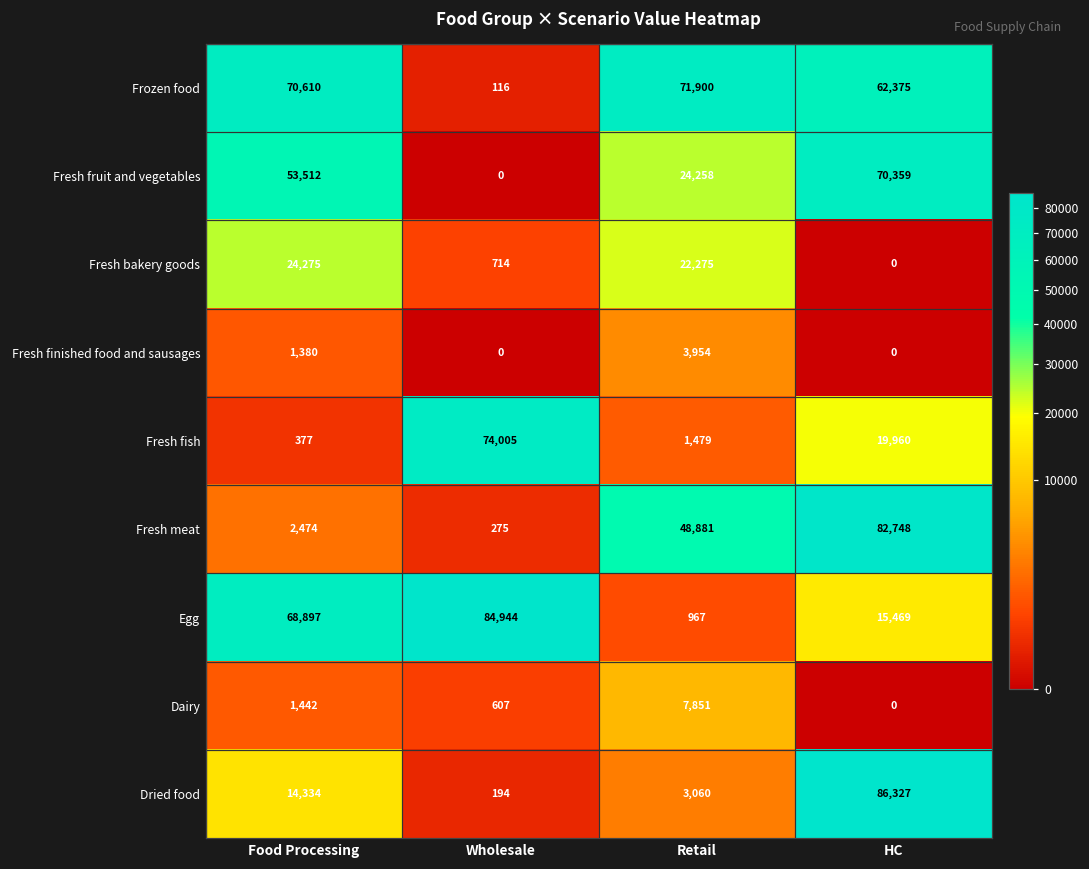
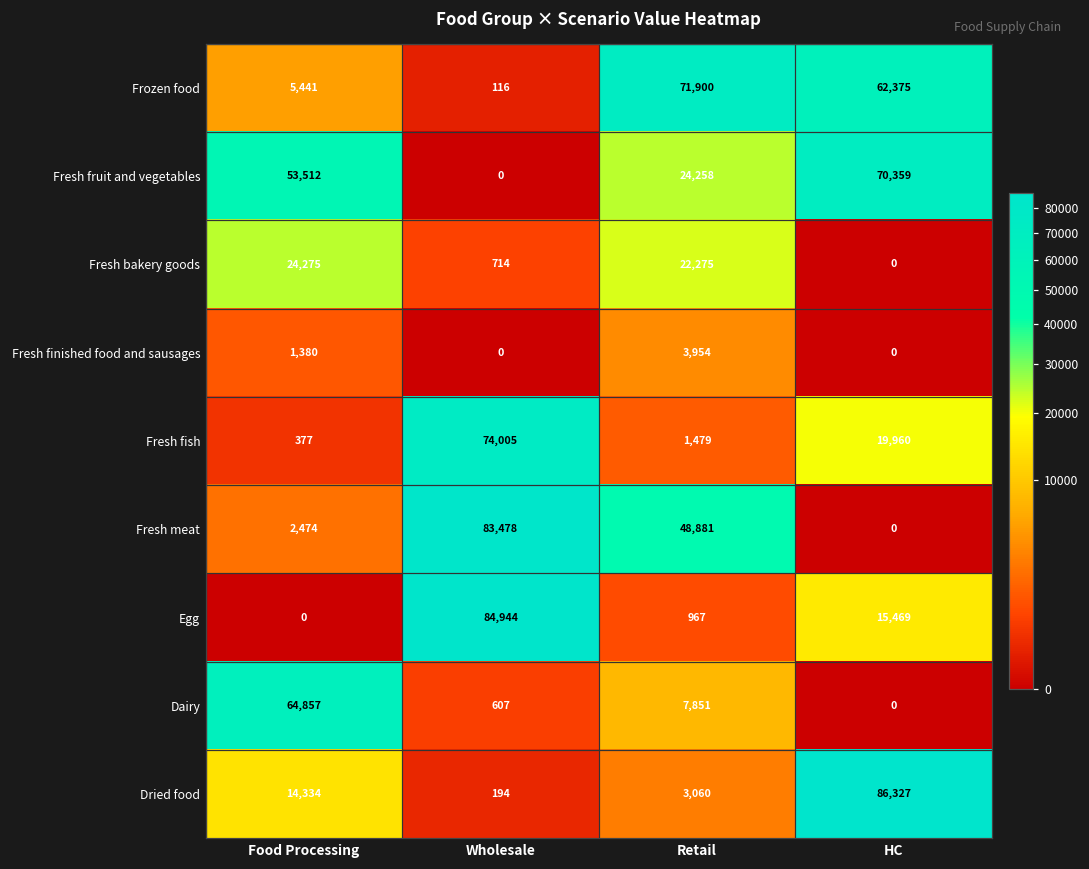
  {
    "Frozen food": {
-     "Food Processing": "70,610",
+     "Food Processing": "5,441",
      "Wholesale": "116",
      "Retail": "71,900",
      "HC": "62,375"
    },
    "Fresh fruit and vegetables": {
      "Food Processing": "53,512",
      "Wholesale": "0",
      "Retail": "24,258",
      "HC": "70,359"
    },
    "Fresh bakery goods": {
      "Food Processing": "24,275",
      "Wholesale": "714",
      "Retail": "22,275",
      "HC": "0"
    },
    "Fresh finished food and sausages": {
      "Food Processing": "1,380",
      "Wholesale": "0",
      "Retail": "3,954",
      "HC": "0"
    },
    "Fresh fish": {
      "Food Processing": "377",
      "Wholesale": "74,005",
      "Retail": "1,479",
      "HC": "19,960"
    },
    "Fresh meat": {
      "Food Processing": "2,474",
-     "Wholesale": "275",
+     "Wholesale": "83,478",
      "Retail": "48,881",
-     "HC": "82,748"
+     "HC": "0"
    },
    "Egg": {
-     "Food Processing": "68,897",
+     "Food Processing": "0",
      "Wholesale": "84,944",
      "Retail": "967",
      "HC": "15,469"
    },
    "Dairy": {
-     "Food Processing": "1,442",
+     "Food Processing": "64,857",
      "Wholesale": "607",
      "Retail": "7,851",
      "HC": "0"
    },
    "Dried food": {
      "Food Processing": "14,334",
      "Wholesale": "194",
      "Retail": "3,060",
      "HC": "86,327"
    }
  }
